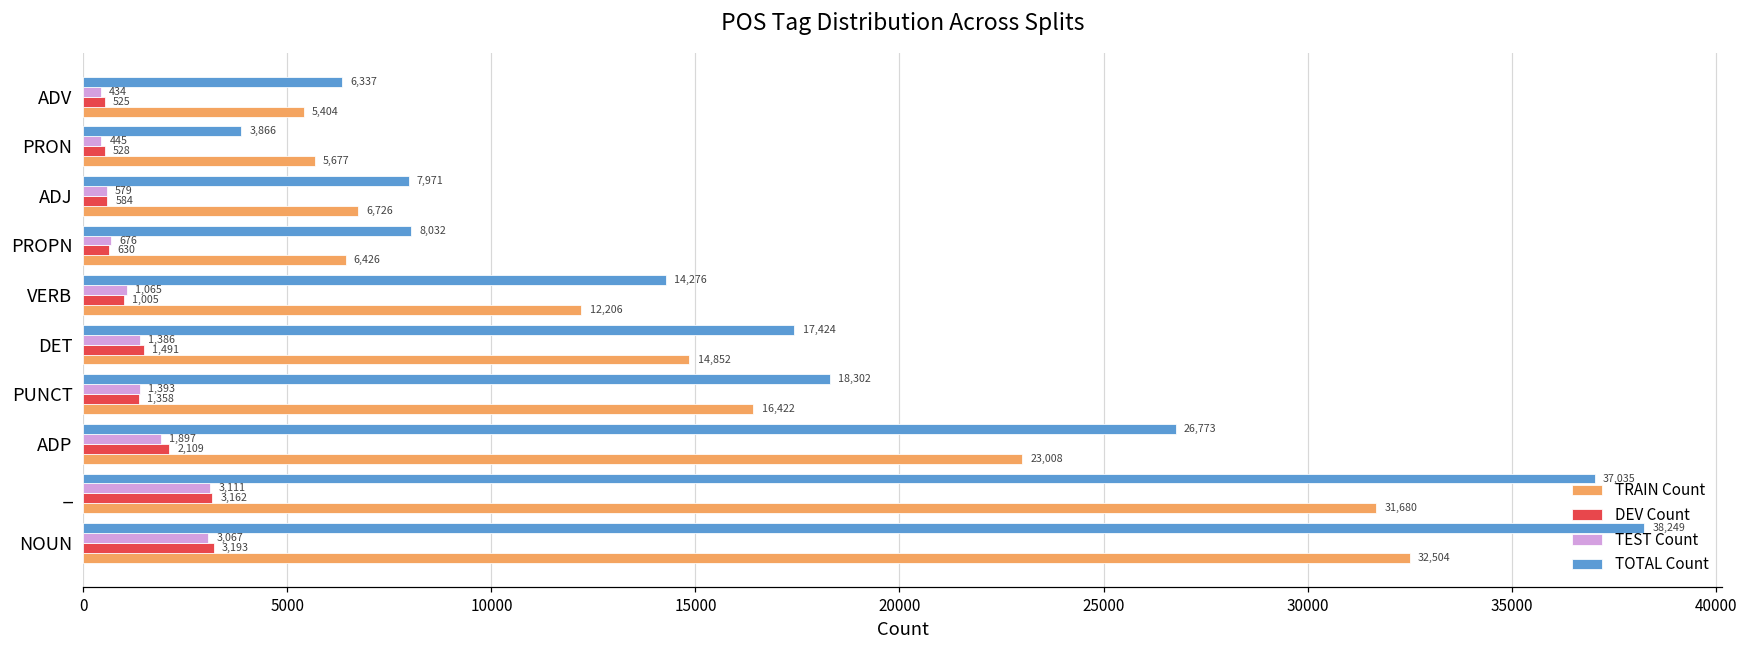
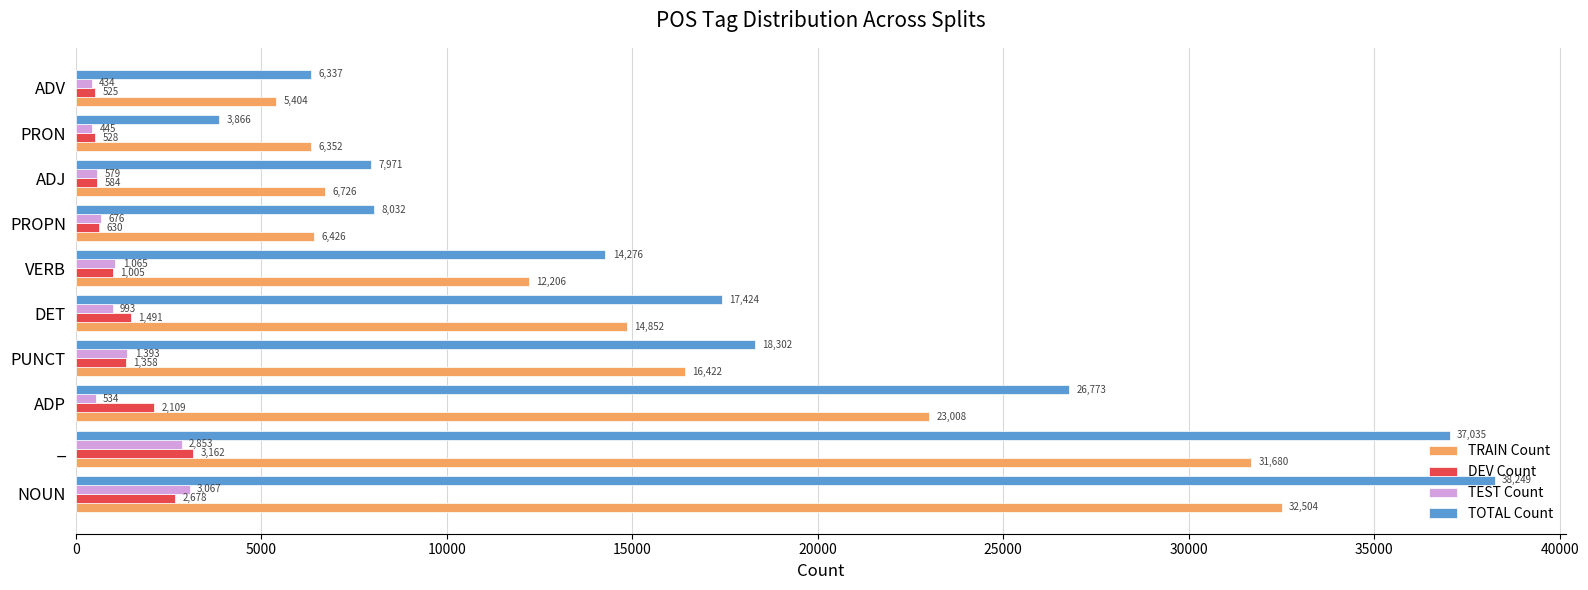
  {
    "TRAIN Count": {
      "ADV": "5,404",
-     "PRON": "5,677",
+     "PRON": "6,352",
      "ADJ": "6,726",
      "PROPN": "6,426",
      "VERB": "12,206",
      "DET": "14,852",
      "PUNCT": "16,422",
      "ADP": "23,008",
      "_": "31,680",
      "NOUN": "32,504"
    },
    "DEV Count": {
      "ADV": "525",
      "PRON": "528",
      "ADJ": "584",
      "PROPN": "630",
      "VERB": "1,005",
      "DET": "1,491",
      "PUNCT": "1,358",
      "ADP": "2,109",
      "_": "3,162",
-     "NOUN": "3,193"
+     "NOUN": "2,678"
    },
    "TEST Count": {
      "ADV": "434",
      "PRON": "445",
      "ADJ": "579",
      "PROPN": "676",
      "VERB": "1,065",
-     "DET": "1,386",
+     "DET": "993",
      "PUNCT": "1,393",
-     "ADP": "1,897",
-     "_": "3,111",
+     "ADP": "534",
+     "_": "2,853",
      "NOUN": "3,067"
    },
    "TOTAL Count": {
      "ADV": "6,337",
      "PRON": "3,866",
      "ADJ": "7,971",
      "PROPN": "8,032",
      "VERB": "14,276",
      "DET": "17,424",
      "PUNCT": "18,302",
      "ADP": "26,773",
      "_": "37,035",
      "NOUN": "38,249"
    }
  }
